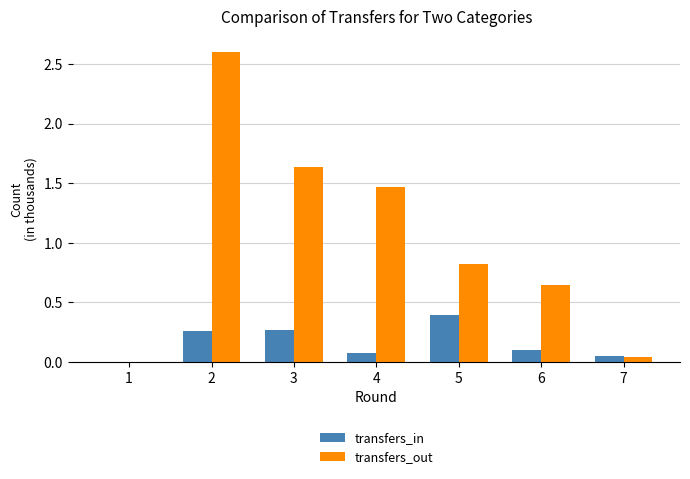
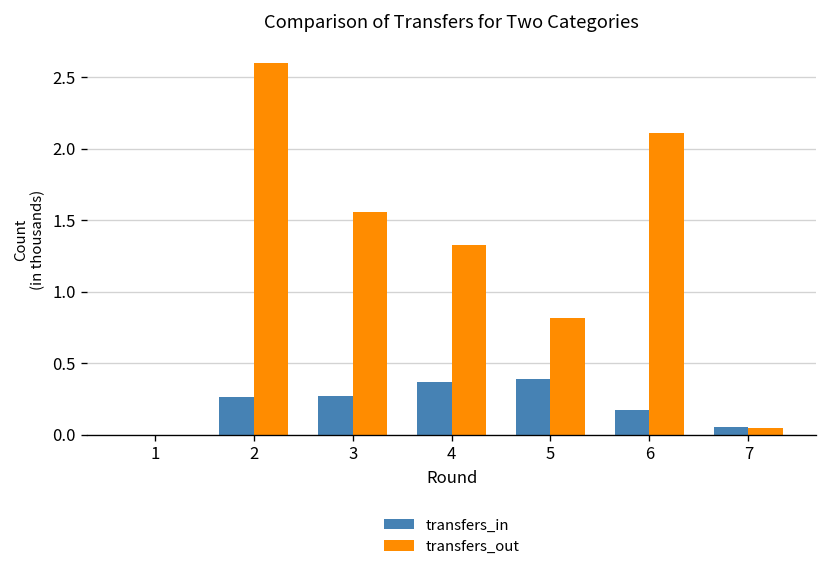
  {
    "transfers_in": {
      "1": 0.00,
      "2": 0.26,
      "3": 0.27,
-     "4": 0.07,
+     "4": 0.37,
      "5": 0.39,
-     "6": 0.10,
+     "6": 0.18,
      "7": 0.05
    },
    "transfers_out": {
      "1": 0.00,
      "2": 2.60,
-     "3": 1.64,
-     "4": 1.47,
+     "3": 1.56,
+     "4": 1.33,
      "5": 0.82,
-     "6": 0.64,
+     "6": 2.11,
      "7": 0.04
    }
  }
